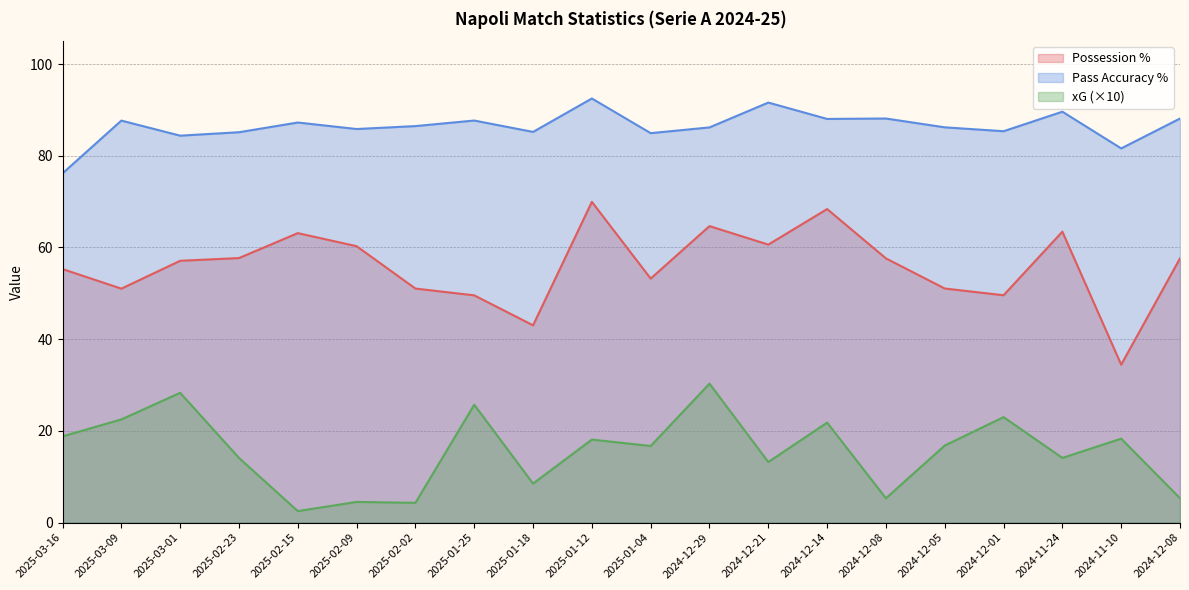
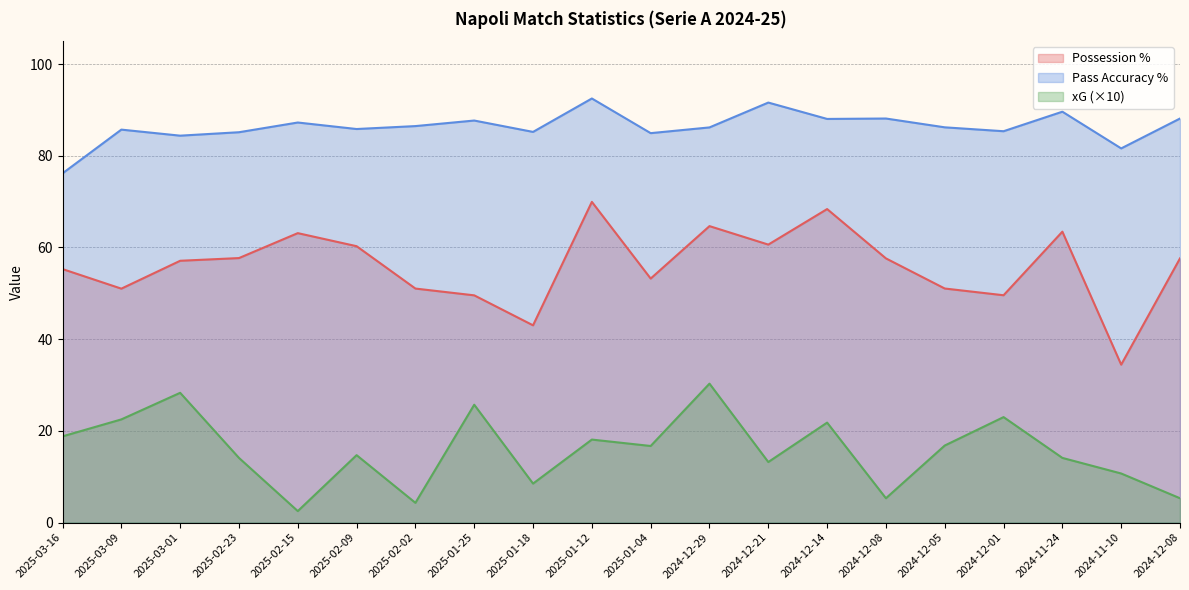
  {
    "Possession %": {
      "2025-03-16": 55,
      "2025-03-09": 51,
      "2025-03-01": 57,
      "2025-02-23": 58,
      "2025-02-15": 63,
      "2025-02-09": 60,
      "2025-02-02": 51,
      "2025-01-25": 50,
      "2025-01-18": 43,
      "2025-01-12": 70,
      "2025-01-04": 53,
      "2024-12-29": 65,
      "2024-12-21": 61,
      "2024-12-14": 68,
      "2024-12-05": 51,
      "2024-12-01": 50,
      "2024-11-24": 63,
      "2024-11-10": 34
    },
    "Pass Accuracy %": {
      "2025-03-16": 76,
-     "2025-03-09": 88,
+     "2025-03-09": 86,
      "2025-03-01": 84,
      "2025-02-23": 85,
      "2025-02-15": 87,
      "2025-02-09": 86,
      "2025-02-02": 86,
      "2025-01-25": 88,
      "2025-01-18": 85,
      "2025-01-12": 93,
      "2025-01-04": 85,
      "2024-12-29": 86,
      "2024-12-21": 92,
      "2024-12-14": 88,
      "2024-12-05": 86,
      "2024-12-01": 85,
      "2024-11-24": 90,
      "2024-11-10": 82
    },
    "xG (×10)": {
      "2025-03-16": 19,
      "2025-03-09": 23,
      "2025-03-01": 28,
      "2025-02-23": 14,
      "2025-02-15": 3,
-     "2025-02-09": 5,
+     "2025-02-09": 15,
      "2025-02-02": 4,
      "2025-01-25": 26,
      "2025-01-18": 9,
      "2025-01-12": 18,
      "2025-01-04": 17,
      "2024-12-29": 30,
      "2024-12-21": 13,
      "2024-12-14": 22,
      "2024-12-05": 17,
      "2024-12-01": 23,
      "2024-11-24": 14,
-     "2024-11-10": 18
+     "2024-11-10": 11
    }
  }
